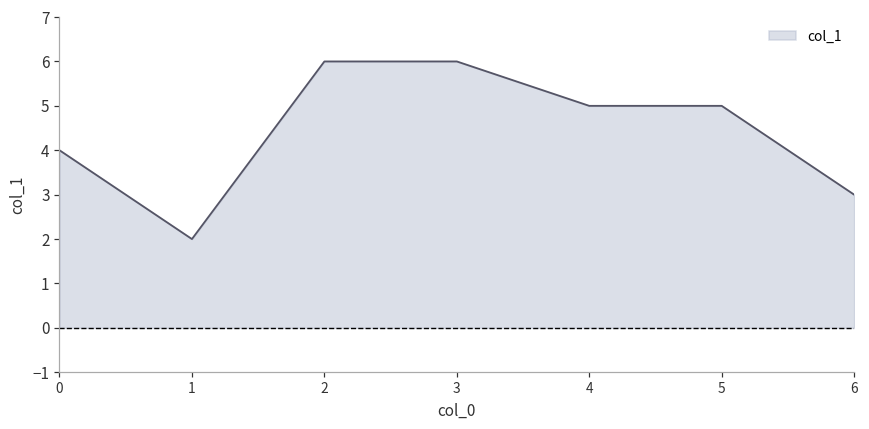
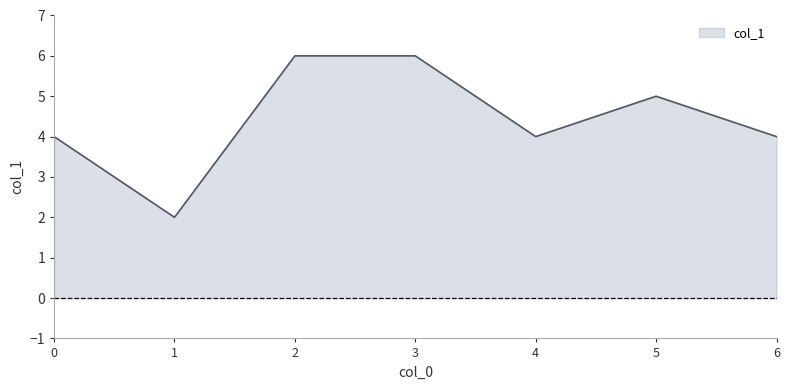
  {
    "0": 4,
    "1": 2,
    "2": 6,
    "3": 6,
-   "4": 5,
+   "4": 4,
    "5": 5,
-   "6": 3
+   "6": 4
  }
